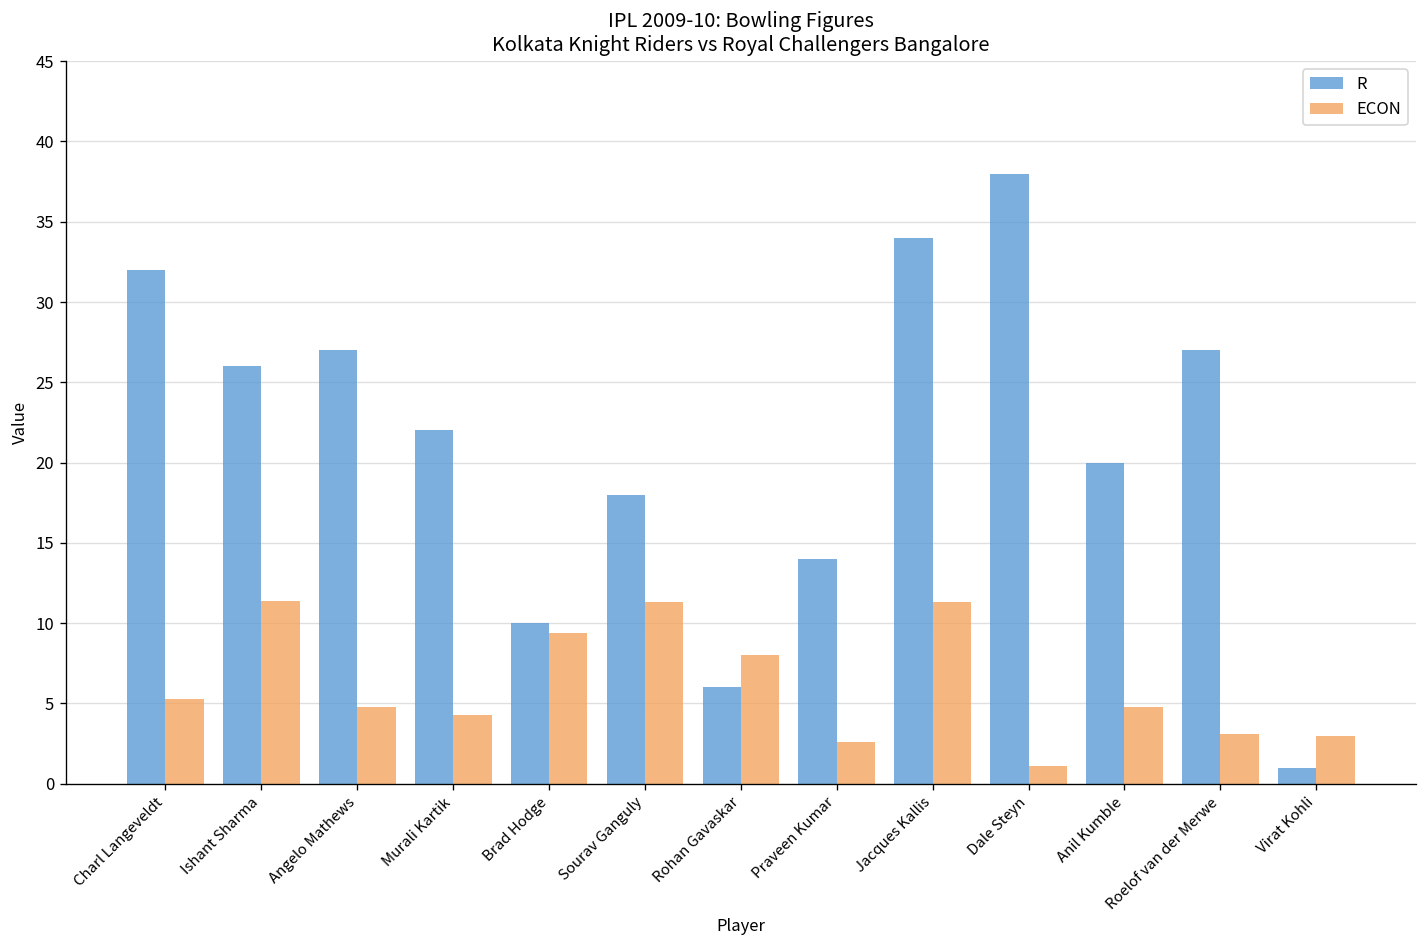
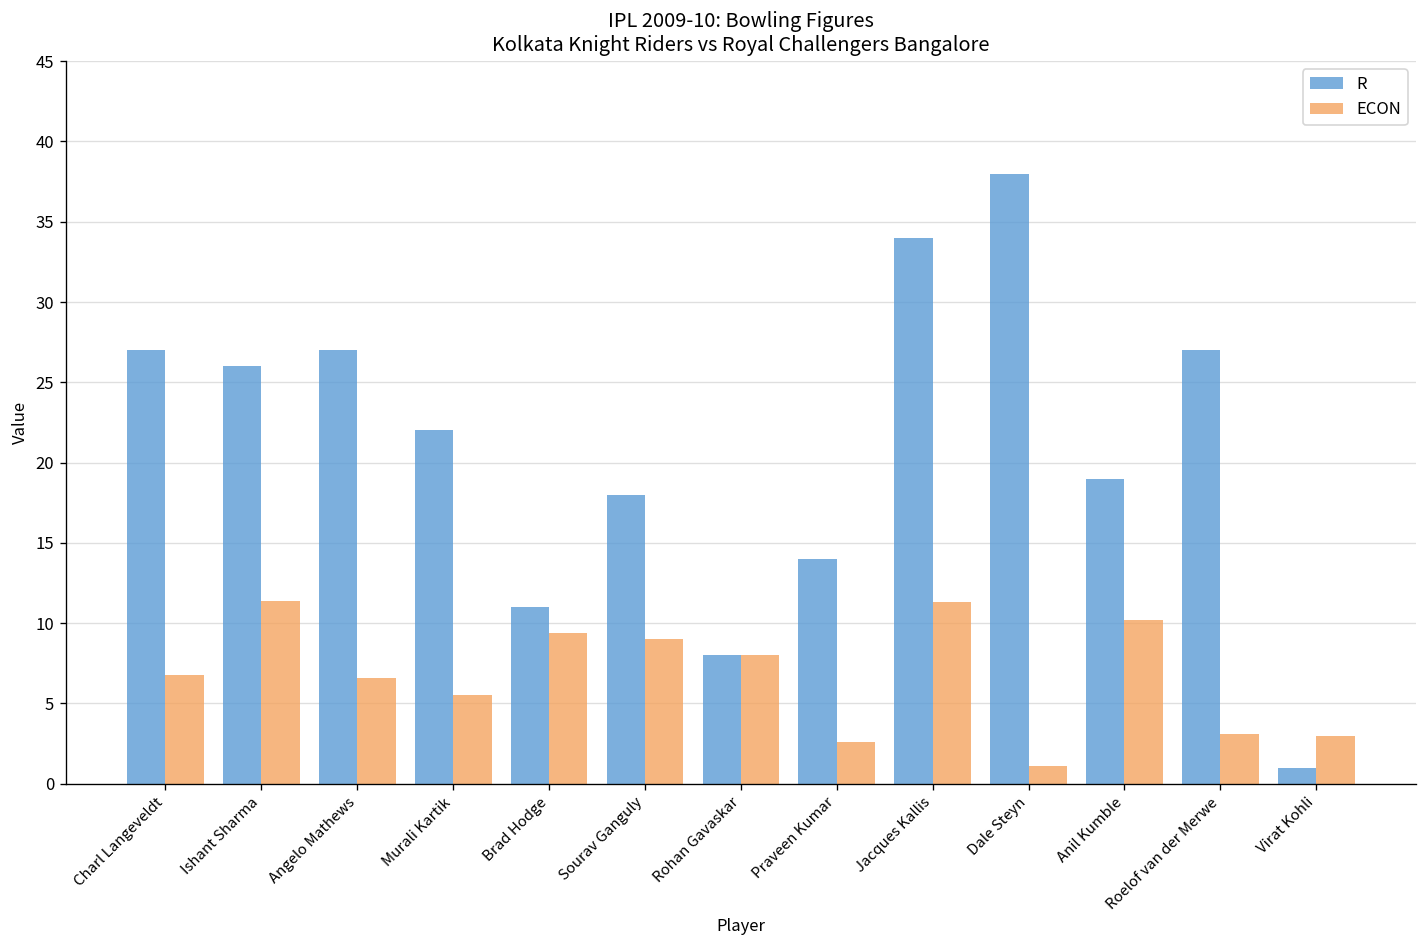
  {
    "R": {
-     "Charl Langeveldt": 32,
+     "Charl Langeveldt": 27,
      "Ishant Sharma": 26,
      "Angelo Mathews": 27,
      "Murali Kartik": 22,
-     "Brad Hodge": 10,
+     "Brad Hodge": 11,
      "Sourav Ganguly": 18,
-     "Rohan Gavaskar": 6,
+     "Rohan Gavaskar": 8,
      "Praveen Kumar": 14,
      "Jacques Kallis": 34,
      "Dale Steyn": 38,
-     "Anil Kumble": 20,
+     "Anil Kumble": 19,
      "Roelof van der Merwe": 27,
      "Virat Kohli": 1
    },
    "ECON": {
-     "Charl Langeveldt": 5.3,
+     "Charl Langeveldt": 6.8,
      "Ishant Sharma": 11.4,
-     "Angelo Mathews": 4.8,
-     "Murali Kartik": 4.3,
+     "Angelo Mathews": 6.6,
+     "Murali Kartik": 5.5,
      "Brad Hodge": 9.4,
-     "Sourav Ganguly": 11.3,
+     "Sourav Ganguly": 9.0,
      "Rohan Gavaskar": 8.0,
      "Praveen Kumar": 2.6,
      "Jacques Kallis": 11.3,
      "Dale Steyn": 1.1,
-     "Anil Kumble": 4.8,
+     "Anil Kumble": 10.2,
      "Roelof van der Merwe": 3.1,
      "Virat Kohli": 3.0
    }
  }
